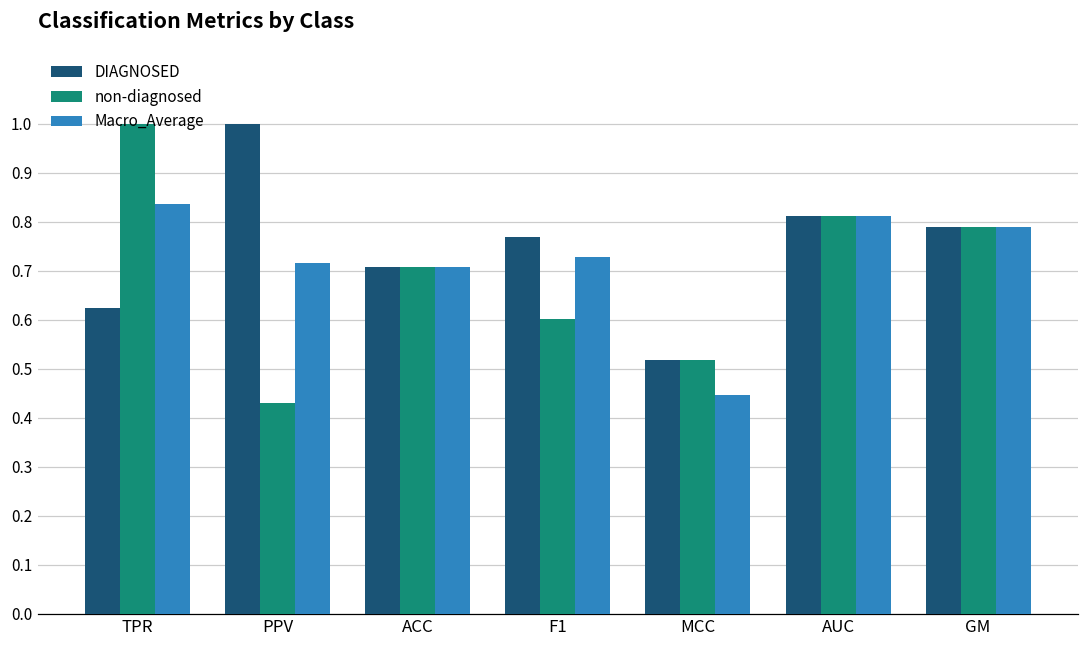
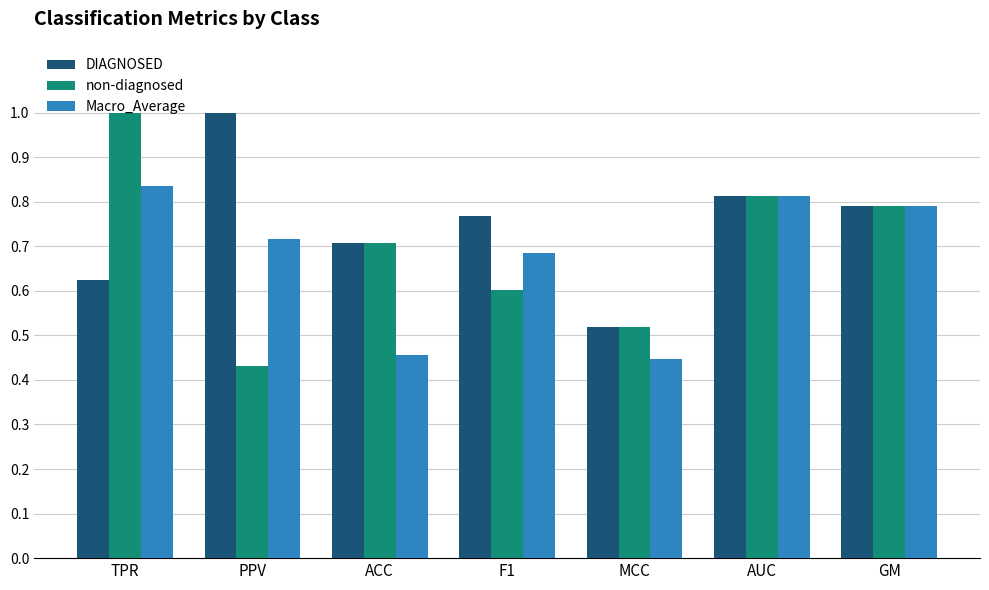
  {
    "Macro_Average": {
      "TPR": 0.84,
      "PPV": 0.72,
-     "ACC": 0.71,
-     "F1": 0.73,
+     "ACC": 0.46,
+     "F1": 0.69,
      "MCC": 0.45,
      "AUC": 0.81,
      "GM": 0.79
    }
  }
